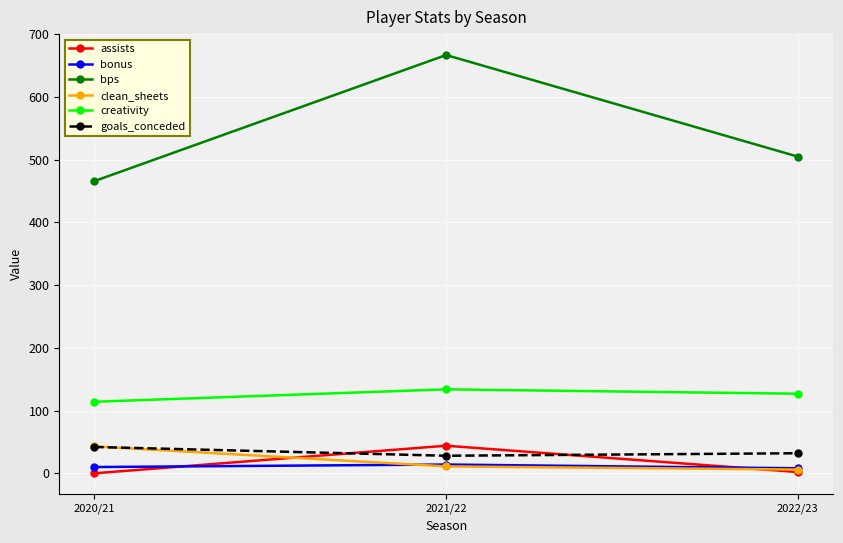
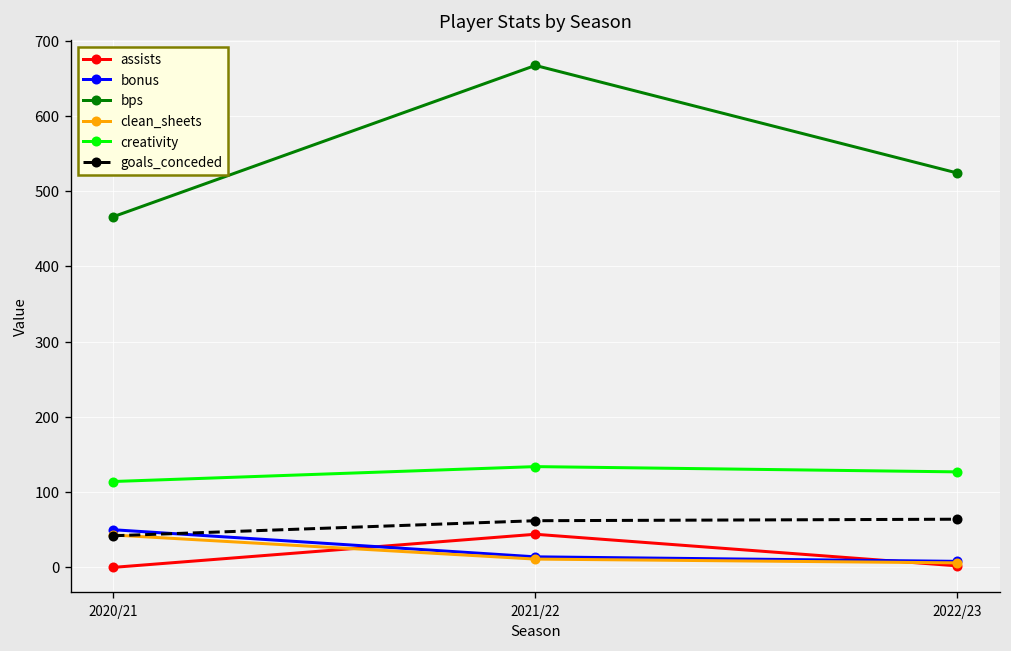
  {
    "assists": {
      "2020/21": 0,
      "2021/22": 40,
      "2022/23": 0
    },
    "bonus": {
-     "2020/21": 10
+     "2020/21": 50
    },
    "bps": {
      "2020/21": 470,
      "2021/22": 670,
-     "2022/23": 510
+     "2022/23": 520
    },
    "creativity": {
      "2020/21": 110,
      "2021/22": 130,
      "2022/23": 130
    },
    "goals_conceded": {
-     "2021/22": 30,
-     "2022/23": 30
+     "2021/22": 60,
+     "2022/23": 60
    }
  }
